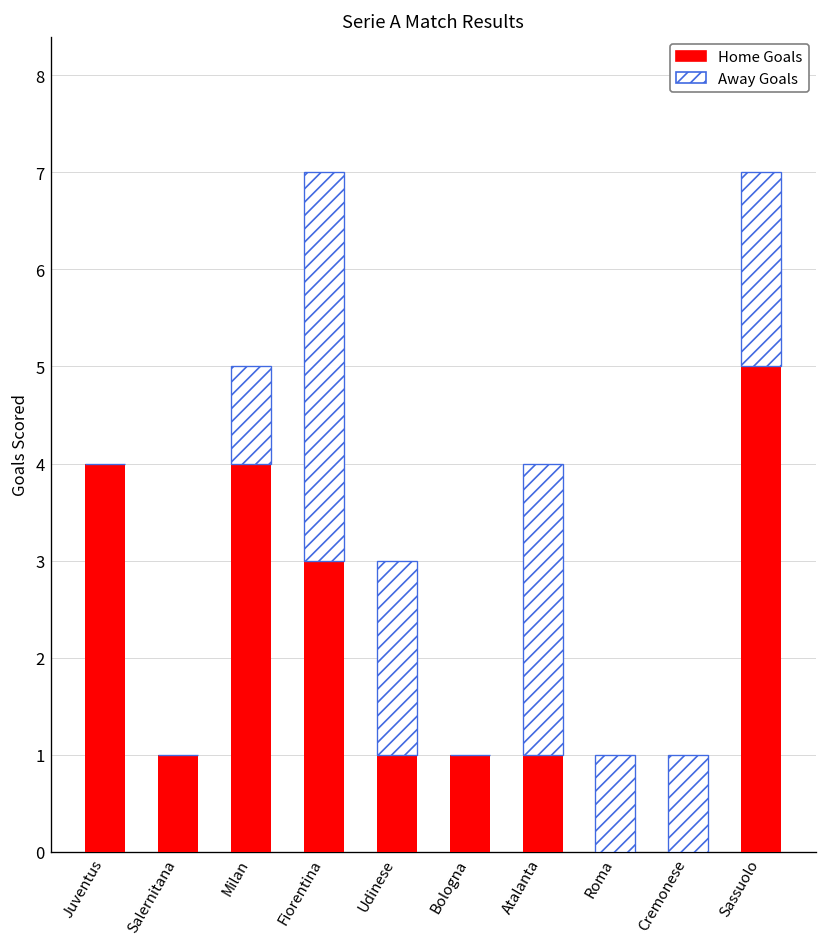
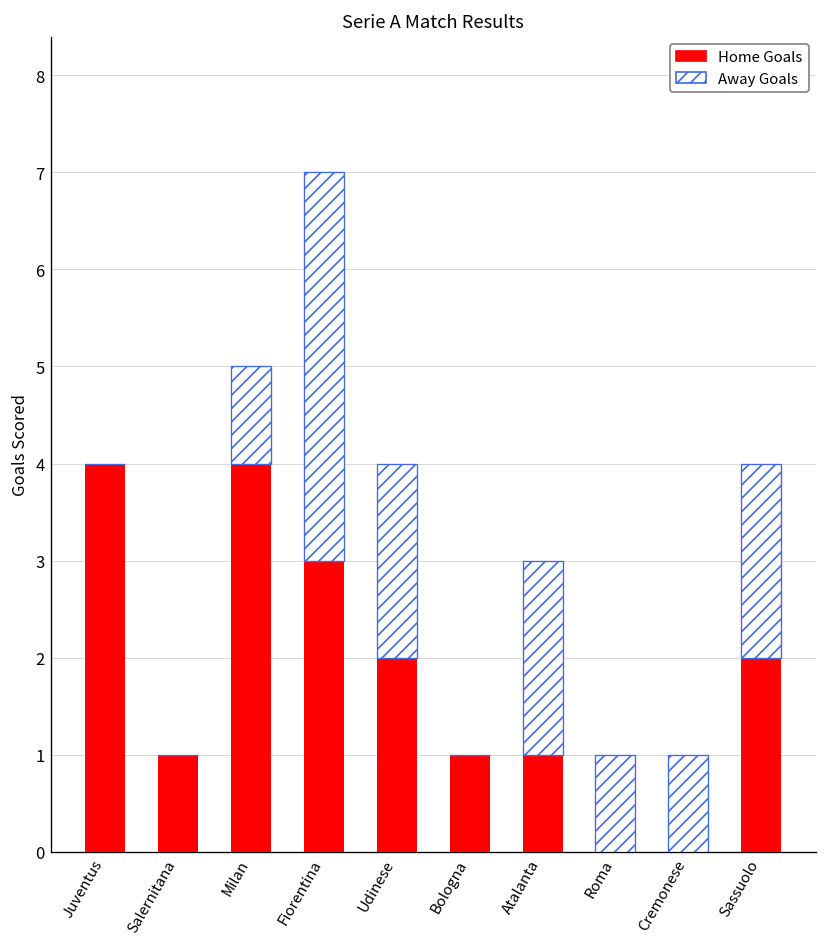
  {
    "Home Goals": {
      "Juventus": 4,
      "Salernitana": 1,
      "Milan": 4,
      "Fiorentina": 3,
-     "Udinese": 1,
+     "Udinese": 2,
      "Bologna": 1,
      "Atalanta": 1,
      "Roma": 0,
      "Cremonese": 0,
-     "Sassuolo": 5
+     "Sassuolo": 2
    },
    "Away Goals": {
      "Juventus": 0,
      "Salernitana": 0,
      "Milan": 1,
      "Fiorentina": 4,
      "Udinese": 2,
      "Bologna": 0,
-     "Atalanta": 3,
+     "Atalanta": 2,
      "Roma": 1,
      "Cremonese": 1,
      "Sassuolo": 2
    }
  }
